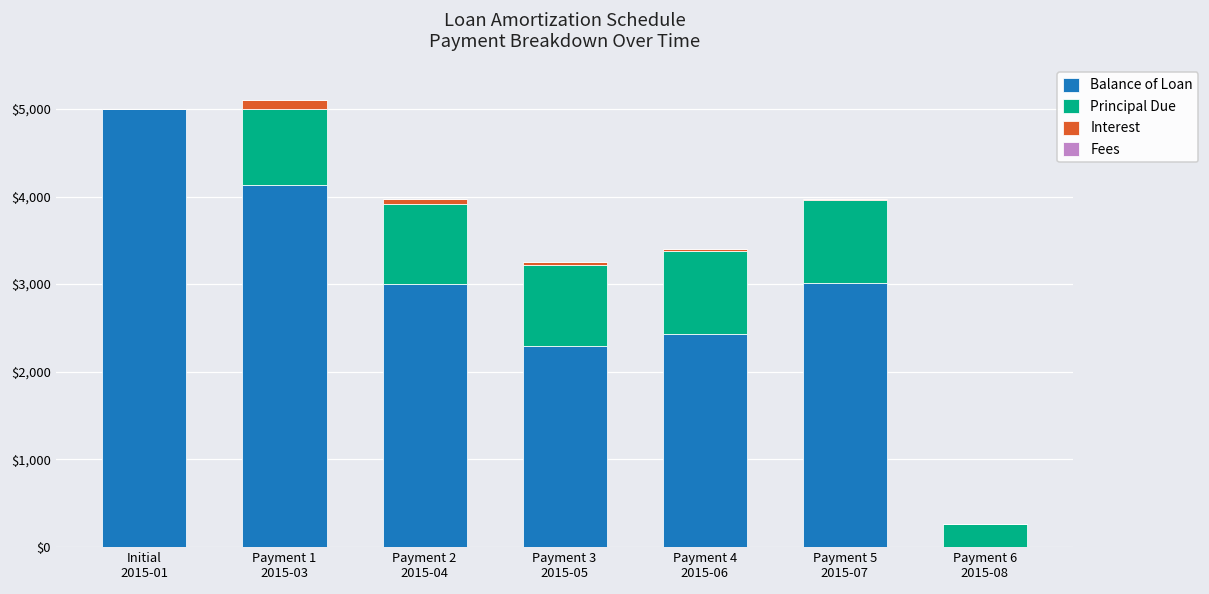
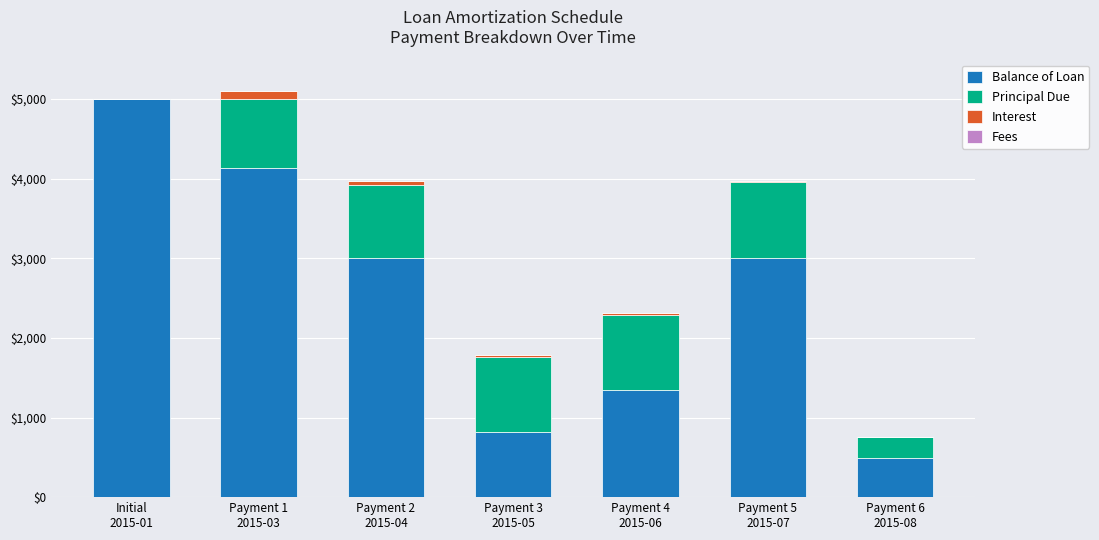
  {
    "Balance of Loan": {
      "Initial 2015-01": "$5,000",
      "Payment 1 2015-03": "$4,100",
      "Payment 2 2015-04": "$3,000",
-     "Payment 3 2015-05": "$2,300",
-     "Payment 4 2015-06": "$2,400",
+     "Payment 3 2015-05": "$800",
+     "Payment 4 2015-06": "$1,300",
      "Payment 5 2015-07": "$3,000",
-     "Payment 6 2015-08": "$0"
+     "Payment 6 2015-08": "$500"
    },
    "Principal Due": {
      "Initial 2015-01": "$0",
      "Payment 1 2015-03": "$900",
      "Payment 2 2015-04": "$900",
      "Payment 3 2015-05": "$900",
      "Payment 4 2015-06": "$900",
      "Payment 5 2015-07": "$1,000",
      "Payment 6 2015-08": "$300"
    },
    "Fees": {
      "Initial 2015-01": "$0",
      "Payment 3 2015-05": "$0",
      "Payment 4 2015-06": "$0",
      "Payment 5 2015-07": "$0",
      "Payment 6 2015-08": "$0"
    }
  }
